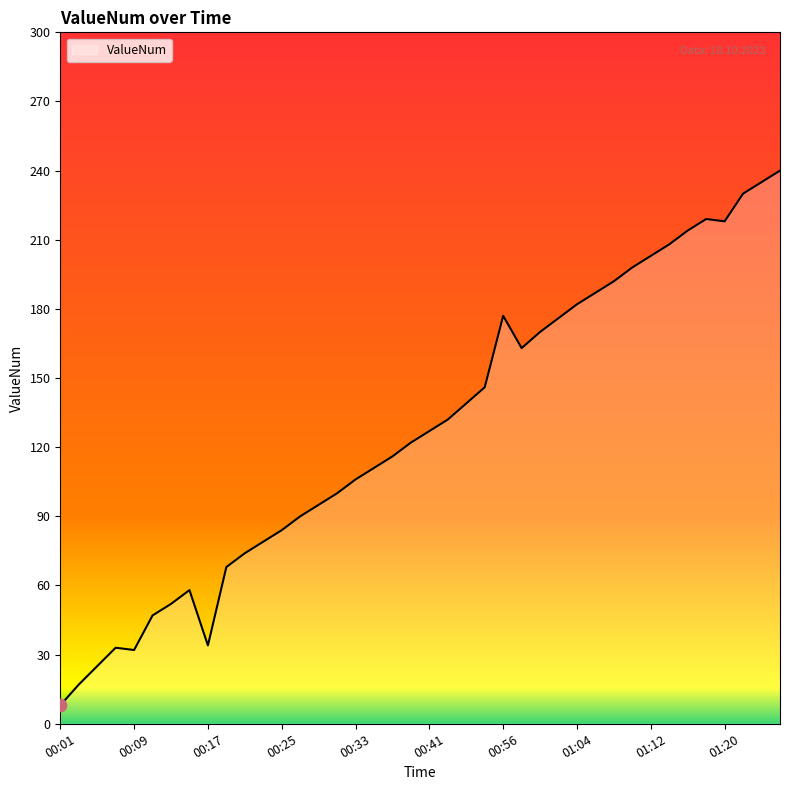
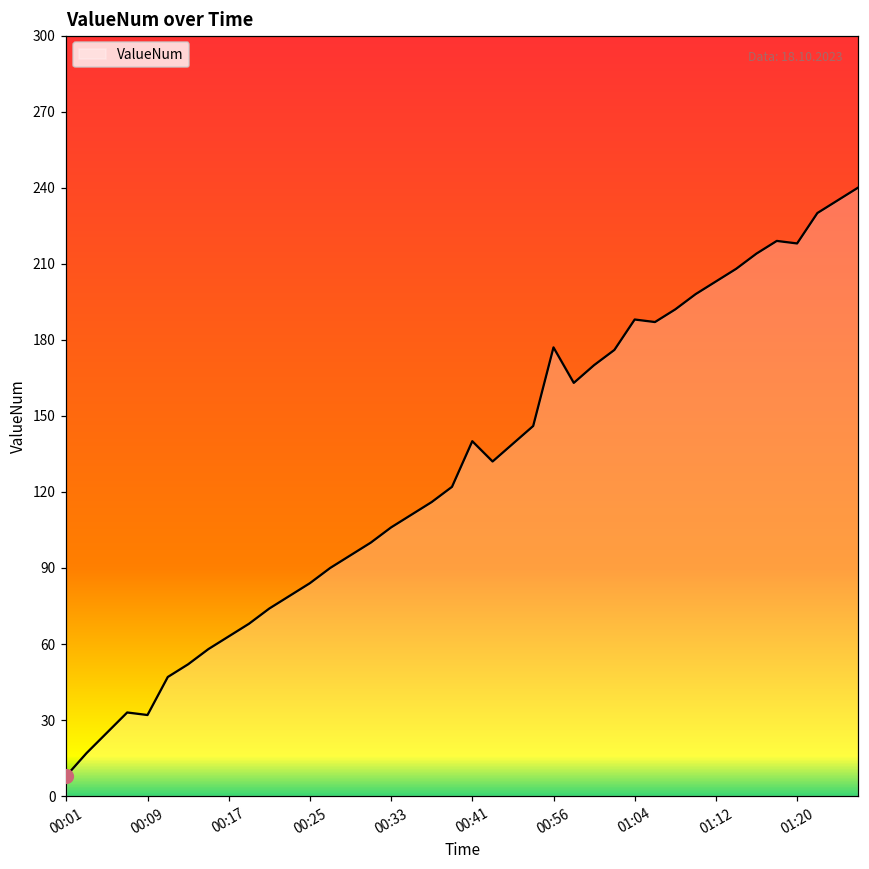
  {
    "ValueNum": {
      "00:09": 32,
-     "00:17": 34,
+     "00:17": 63,
      "00:25": 84,
      "00:33": 106,
-     "00:41": 127,
+     "00:41": 140,
      "00:56": 177,
-     "01:04": 182,
+     "01:04": 188,
      "01:12": 203,
      "01:20": 218
    }
  }
